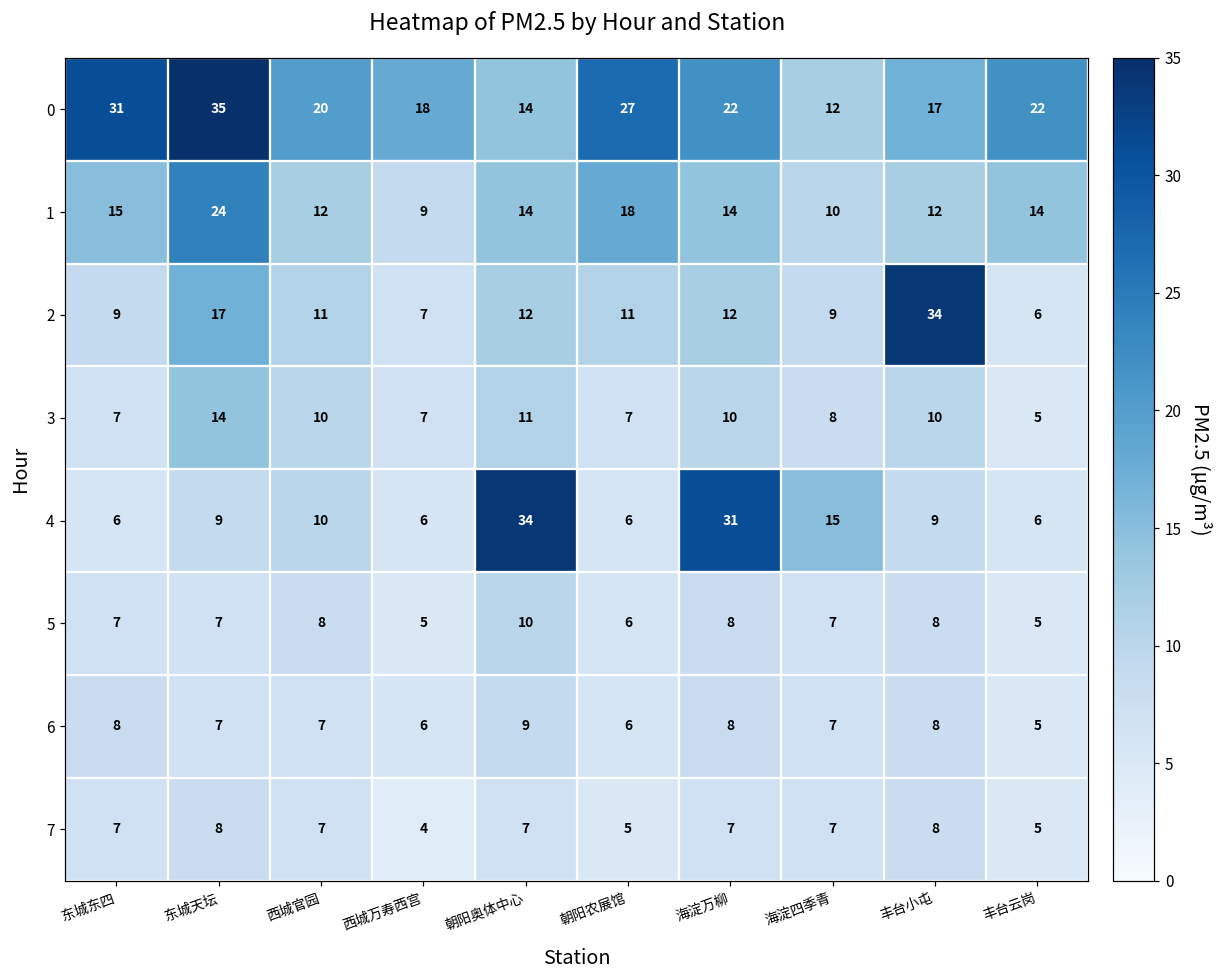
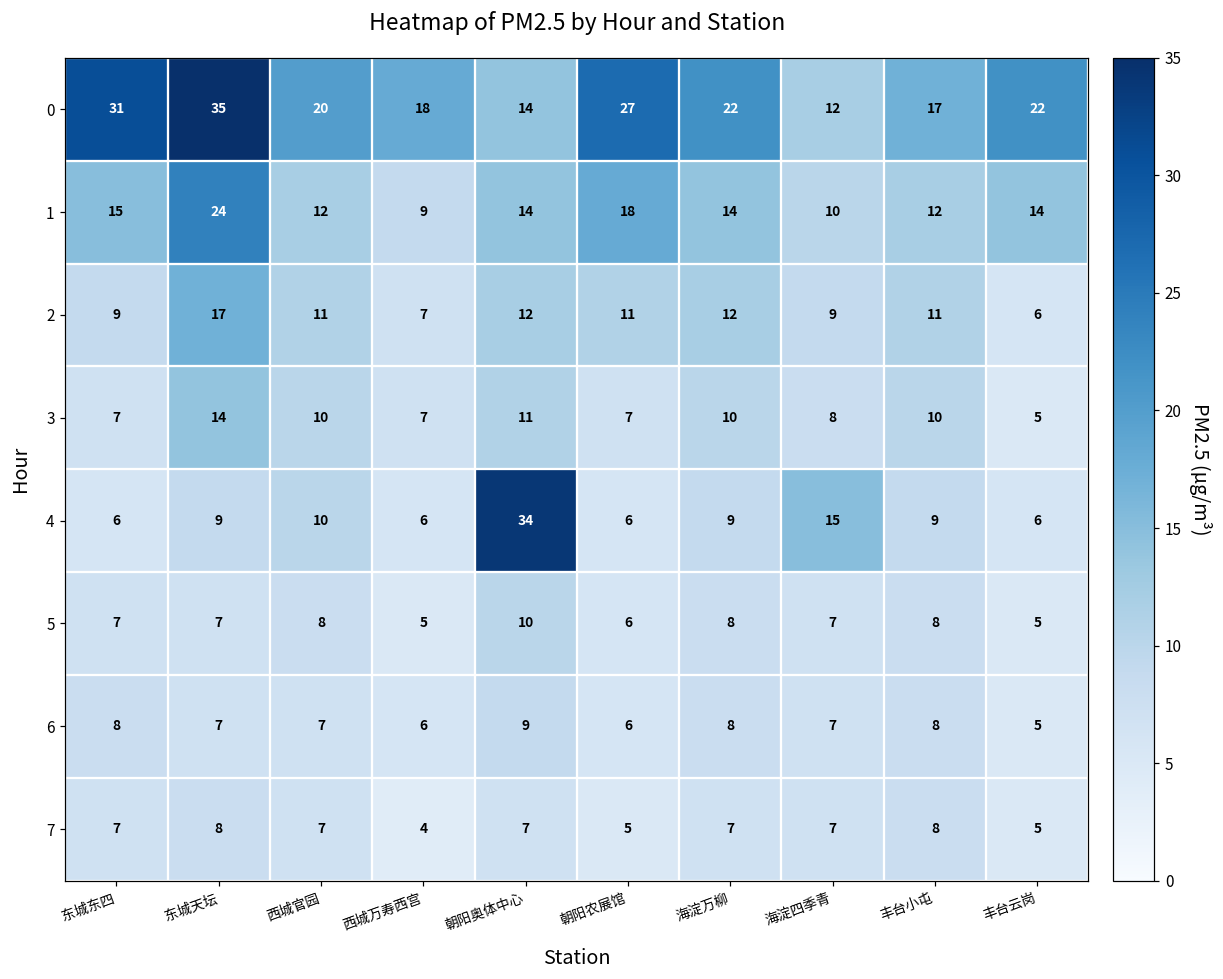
  {
    "0": {
      "东城东四": 31,
      "东城天坛": 35,
      "西城官园": 20,
      "西城万寿西宫": 18,
      "朝阳奥体中心": 14,
      "朝阳农展馆": 27,
      "海淀万柳": 22,
      "海淀四季青": 12,
      "丰台小屯": 17,
      "丰台云岗": 22
    },
    "1": {
      "东城东四": 15,
      "东城天坛": 24,
      "西城官园": 12,
      "西城万寿西宫": 9,
      "朝阳奥体中心": 14,
      "朝阳农展馆": 18,
      "海淀万柳": 14,
      "海淀四季青": 10,
      "丰台小屯": 12,
      "丰台云岗": 14
    },
    "2": {
      "东城东四": 9,
      "东城天坛": 17,
      "西城官园": 11,
      "西城万寿西宫": 7,
      "朝阳奥体中心": 12,
      "朝阳农展馆": 11,
      "海淀万柳": 12,
      "海淀四季青": 9,
-     "丰台小屯": 34,
+     "丰台小屯": 11,
      "丰台云岗": 6
    },
    "3": {
      "东城东四": 7,
      "东城天坛": 14,
      "西城官园": 10,
      "西城万寿西宫": 7,
      "朝阳奥体中心": 11,
      "朝阳农展馆": 7,
      "海淀万柳": 10,
      "海淀四季青": 8,
      "丰台小屯": 10,
      "丰台云岗": 5
    },
    "4": {
      "东城东四": 6,
      "东城天坛": 9,
      "西城官园": 10,
      "西城万寿西宫": 6,
      "朝阳奥体中心": 34,
      "朝阳农展馆": 6,
-     "海淀万柳": 31,
+     "海淀万柳": 9,
      "海淀四季青": 15,
      "丰台小屯": 9,
      "丰台云岗": 6
    },
    "5": {
      "东城东四": 7,
      "东城天坛": 7,
      "西城官园": 8,
      "西城万寿西宫": 5,
      "朝阳奥体中心": 10,
      "朝阳农展馆": 6,
      "海淀万柳": 8,
      "海淀四季青": 7,
      "丰台小屯": 8,
      "丰台云岗": 5
    },
    "6": {
      "东城东四": 8,
      "东城天坛": 7,
      "西城官园": 7,
      "西城万寿西宫": 6,
      "朝阳奥体中心": 9,
      "朝阳农展馆": 6,
      "海淀万柳": 8,
      "海淀四季青": 7,
      "丰台小屯": 8,
      "丰台云岗": 5
    },
    "7": {
      "东城东四": 7,
      "东城天坛": 8,
      "西城官园": 7,
      "西城万寿西宫": 4,
      "朝阳奥体中心": 7,
      "朝阳农展馆": 5,
      "海淀万柳": 7,
      "海淀四季青": 7,
      "丰台小屯": 8,
      "丰台云岗": 5
    }
  }
